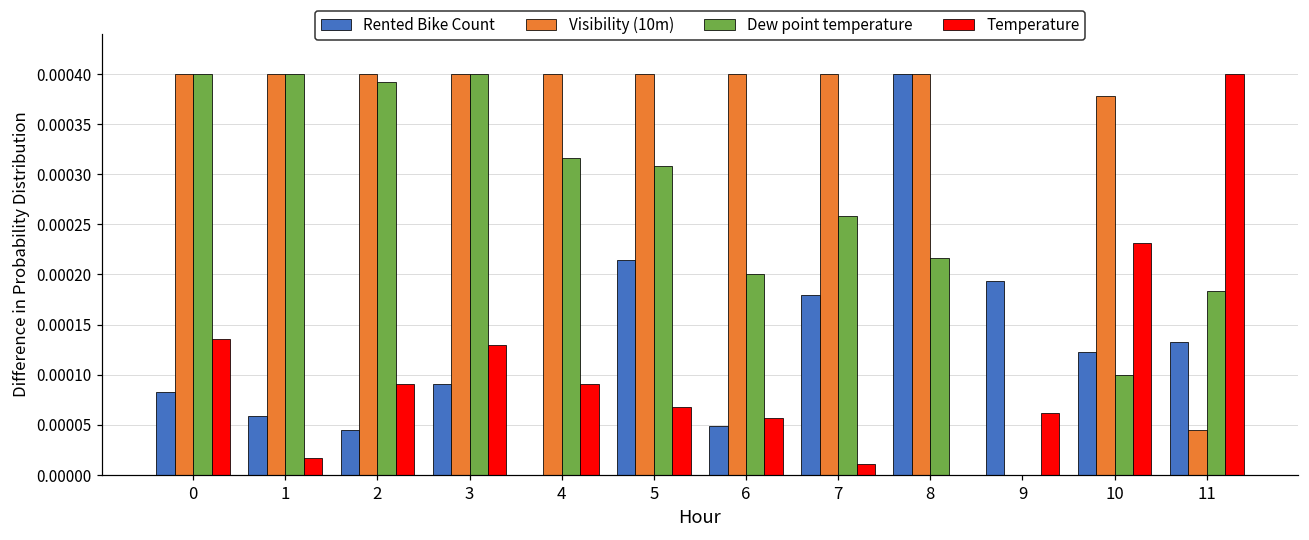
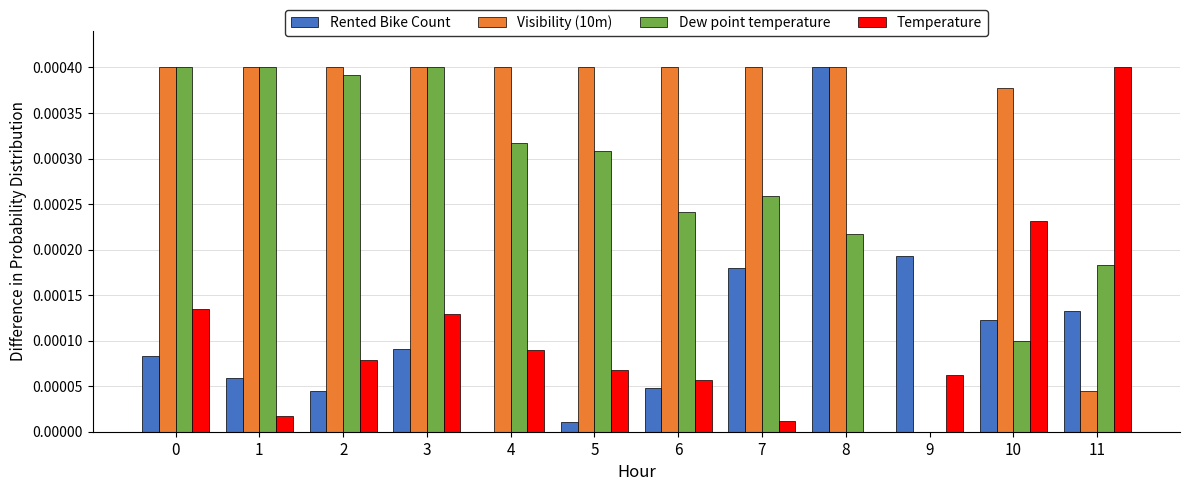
  {
    "Rented Bike Count": {
      "0": 0.00008,
      "1": 0.00006,
      "2": 0.00004,
      "3": 0.00009,
      "4": 0.00000,
-     "5": 0.00021,
+     "5": 0.00001,
      "6": 0.00005,
      "7": 0.00018,
      "8": 0.00040,
      "9": 0.00019,
      "10": 0.00012,
      "11": 0.00013
    },
    "Visibility (10m)": {
      "0": 0.00040,
      "1": 0.00040,
      "2": 0.00040,
      "3": 0.00040,
      "4": 0.00040,
      "5": 0.00040,
      "6": 0.00040,
      "7": 0.00040,
      "8": 0.00040,
      "9": 0.00000,
      "10": 0.00038,
      "11": 0.00004
    },
    "Dew point temperature": {
      "0": 0.00040,
      "1": 0.00040,
      "2": 0.00039,
      "3": 0.00040,
      "4": 0.00032,
      "5": 0.00031,
-     "6": 0.00020,
+     "6": 0.00024,
      "7": 0.00026,
      "8": 0.00022,
      "9": 0.00000,
      "10": 0.00010,
      "11": 0.00018
    },
    "Temperature": {
      "0": 0.00014,
      "1": 0.00002,
-     "2": 0.00009,
+     "2": 0.00008,
      "3": 0.00013,
      "4": 0.00009,
      "5": 0.00007,
      "6": 0.00006,
      "7": 0.00001,
      "8": 0.00000,
      "9": 0.00006,
      "10": 0.00023,
      "11": 0.00040
    }
  }
